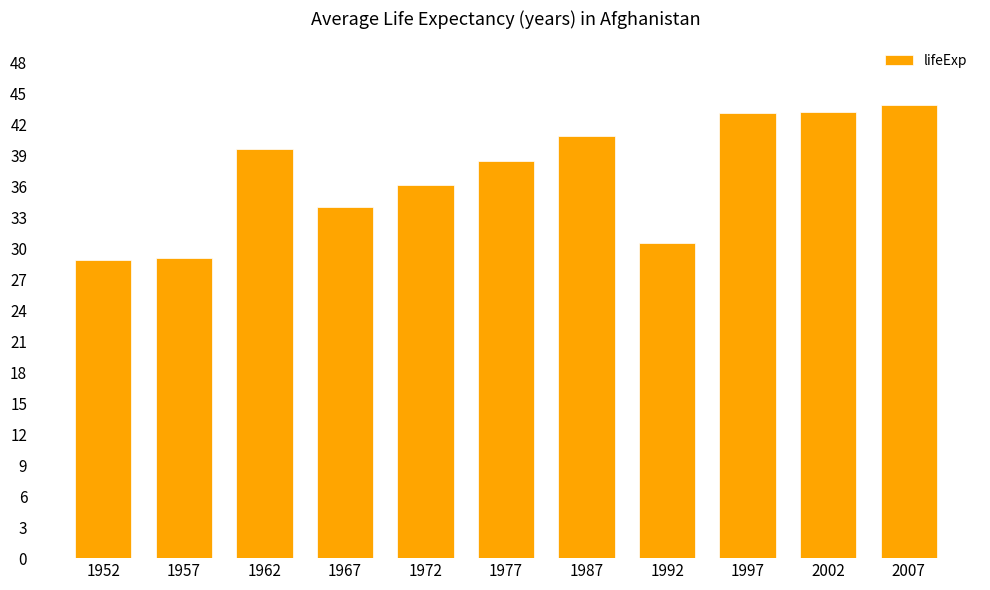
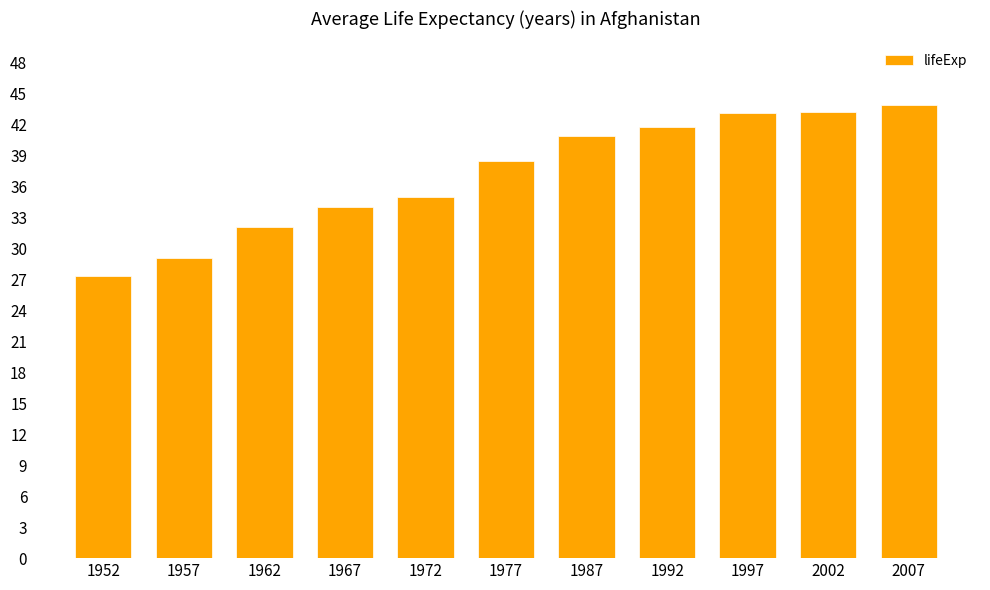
  {
-   "1952": 28.8,
+   "1952": 27.3,
    "1957": 29.0,
-   "1962": 39.6,
+   "1962": 32.0,
    "1967": 34.0,
-   "1972": 36.1,
+   "1972": 35.0,
    "1977": 38.4,
    "1987": 40.8,
-   "1992": 30.5,
+   "1992": 41.7,
    "1997": 43.0,
    "2002": 43.2,
    "2007": 43.8
  }
